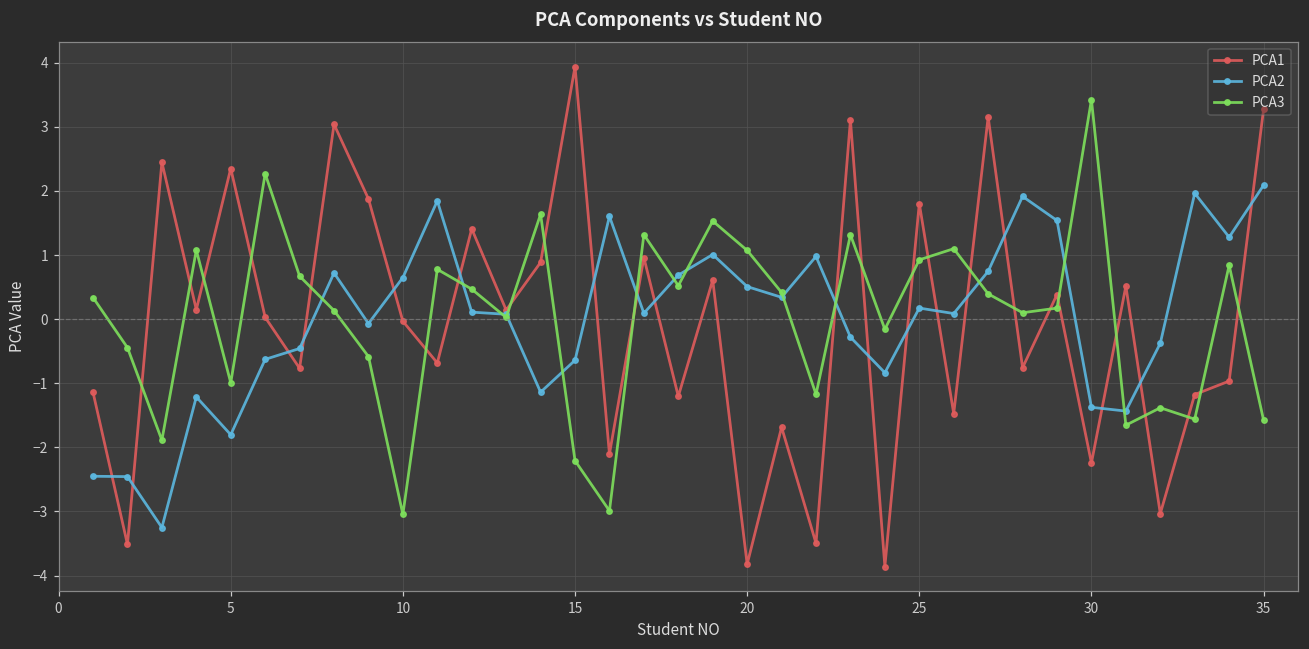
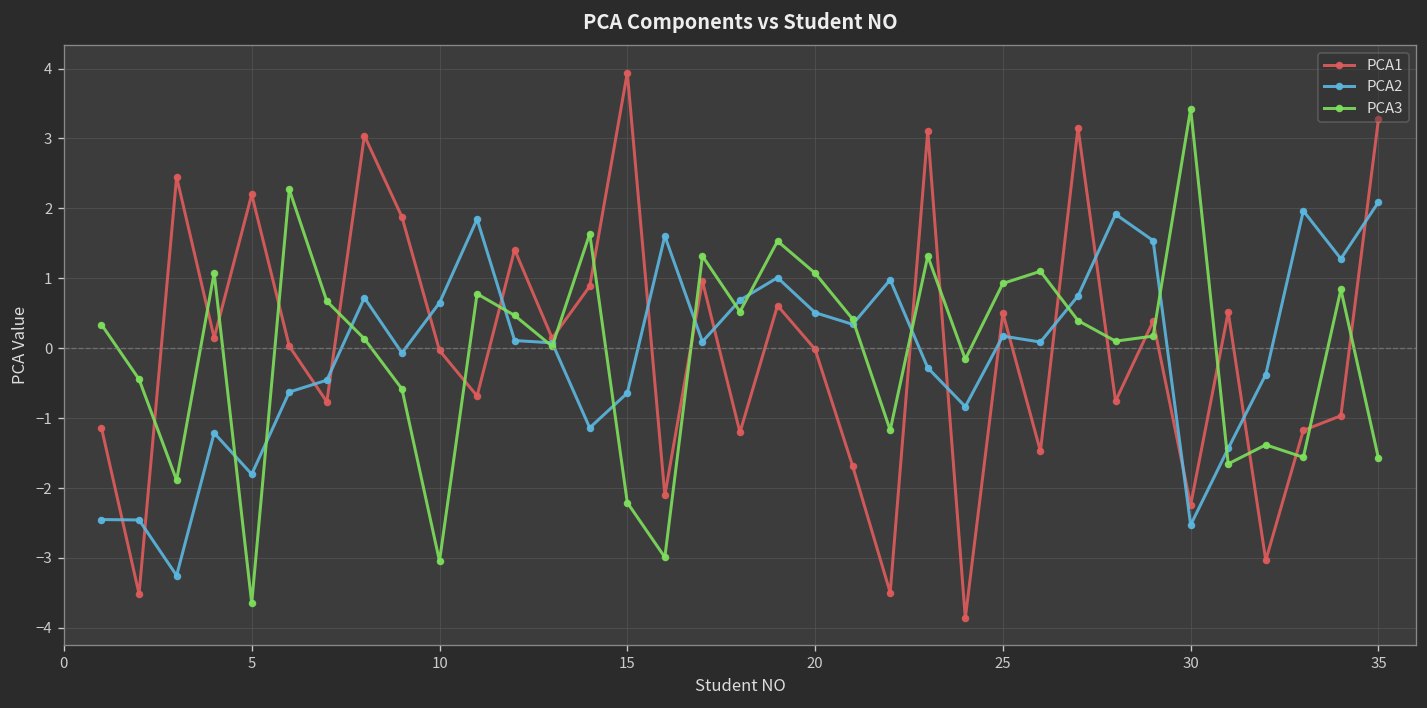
  {
    "PCA1": {
-     "5": 2.4,
+     "5": 2.2,
      "10": 0.0,
      "15": 3.9,
-     "20": -3.8,
-     "25": 1.8,
+     "20": 0.0,
+     "25": 0.5,
      "30": -2.2
    },
    "PCA2": {
      "5": -1.8,
      "10": 0.6,
      "15": -0.6,
      "20": 0.5,
      "25": 0.2,
-     "30": -1.4,
+     "30": -2.5,
      "35": 2.1
    },
    "PCA3": {
-     "5": -1.0,
+     "5": -3.6,
      "10": -3.0,
      "15": -2.2,
      "20": 1.1,
      "25": 0.9,
      "30": 3.4,
      "35": -1.6
    }
  }
